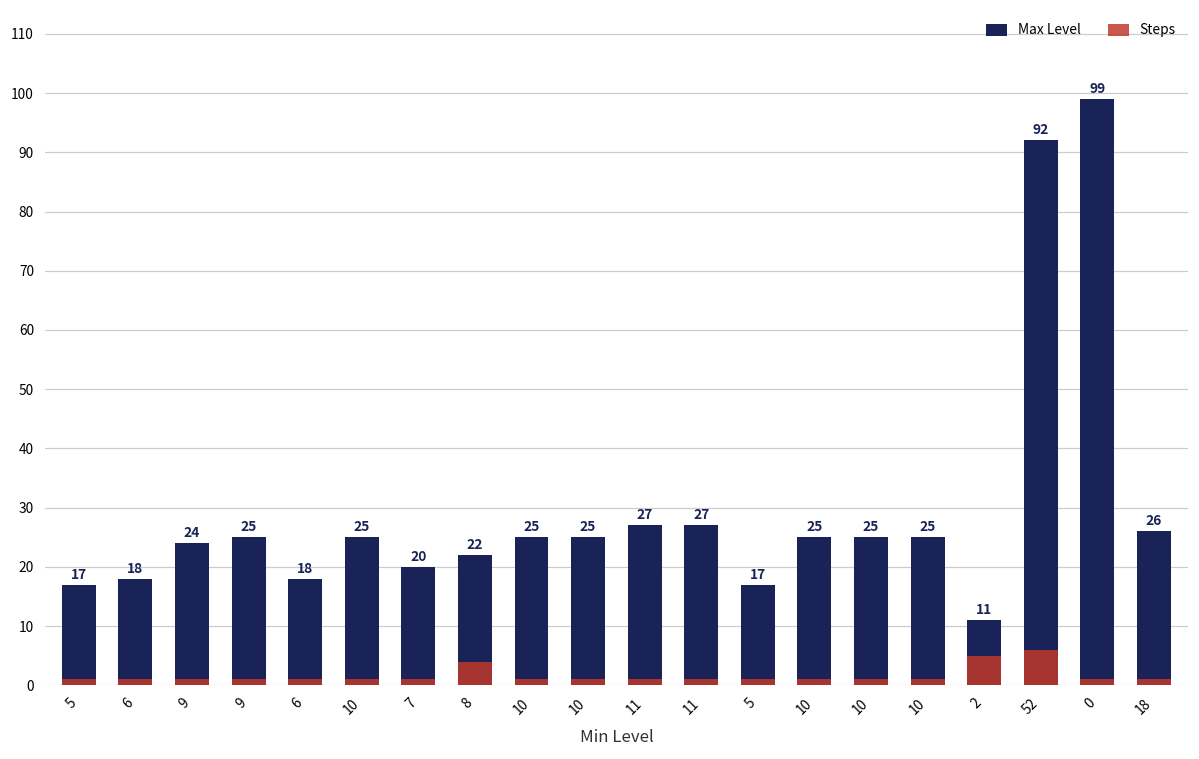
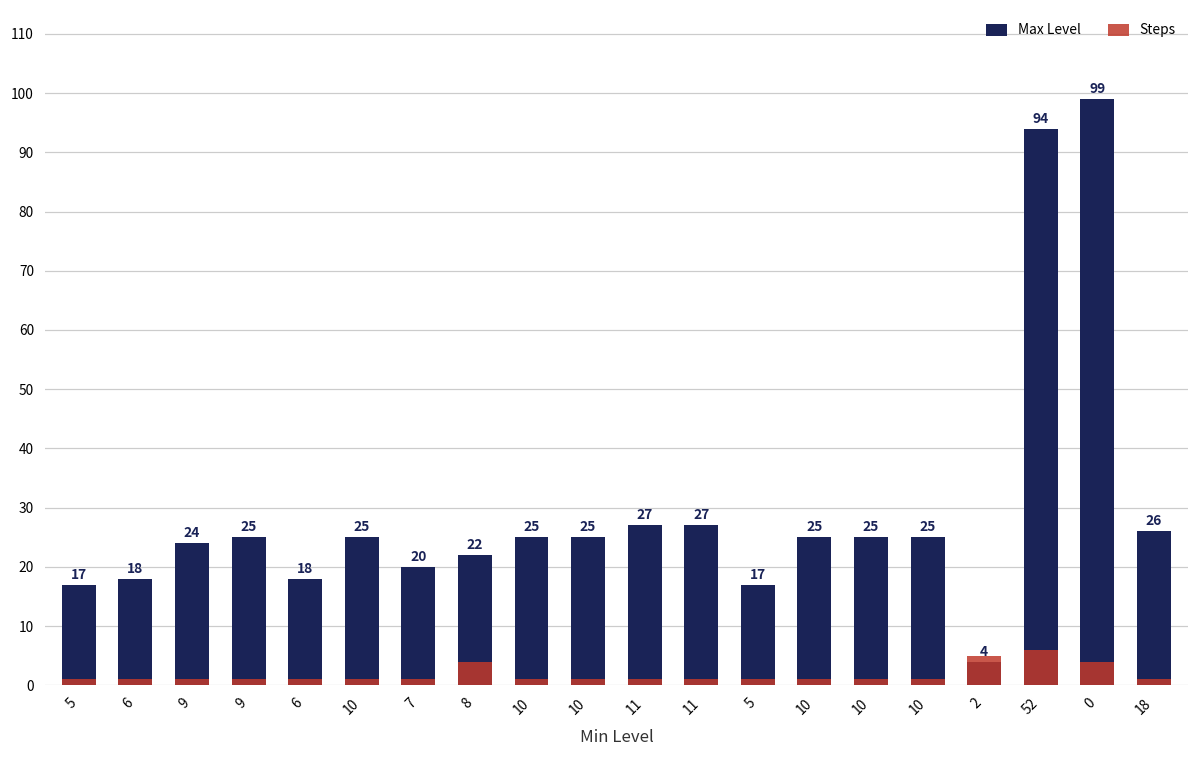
  {
    "Max Level": {
      "7": 20,
      "8": 22,
-     "2": 11,
-     "52": 92,
+     "2": 4,
+     "52": 94,
      "0": 99,
      "18": 26
    },
    "Steps": {
-     "0": 1
+     "0": 4
    }
  }
